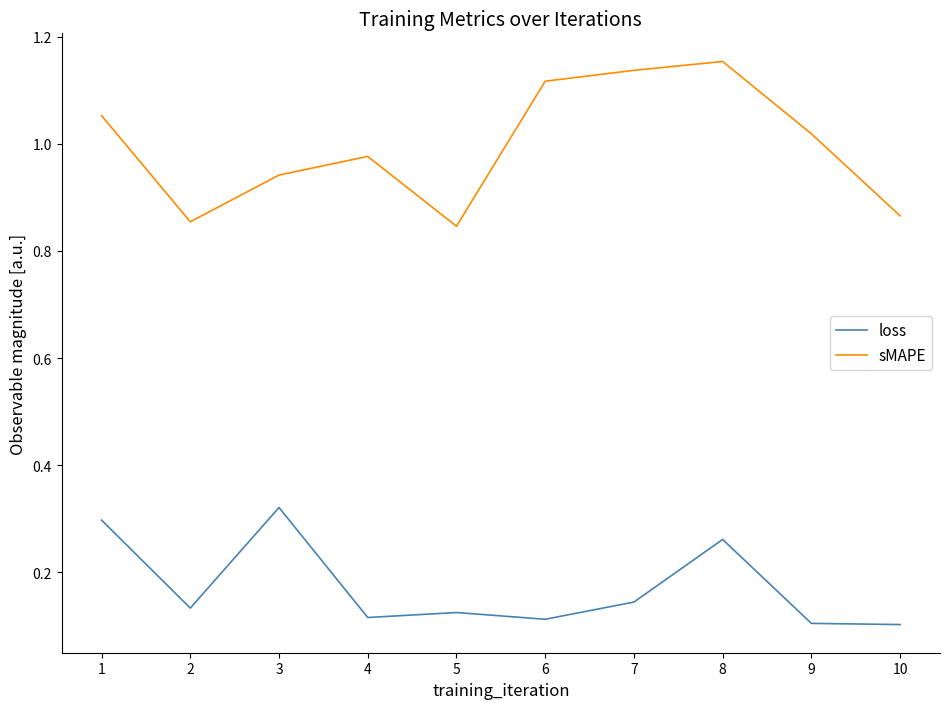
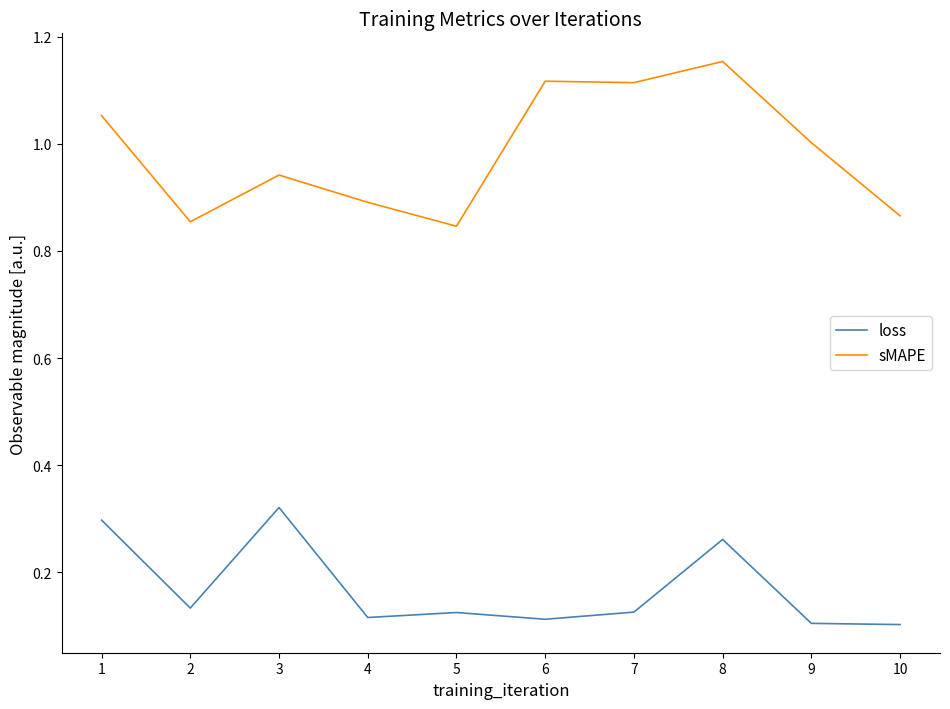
  {
    "loss": {
      "1": 0.30,
      "2": 0.13,
      "3": 0.32,
      "4": 0.12,
      "5": 0.12,
      "6": 0.11,
-     "7": 0.14,
+     "7": 0.13,
      "8": 0.26,
      "9": 0.10,
      "10": 0.10
    },
    "sMAPE": {
      "1": 1.05,
      "2": 0.85,
      "3": 0.94,
-     "4": 0.98,
+     "4": 0.89,
      "5": 0.85,
      "6": 1.12,
-     "7": 1.14,
+     "7": 1.11,
      "8": 1.15,
-     "9": 1.02,
+     "9": 1.00,
      "10": 0.87
    }
  }
